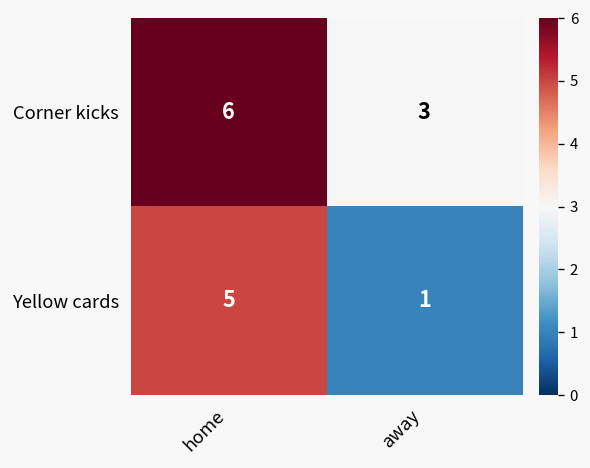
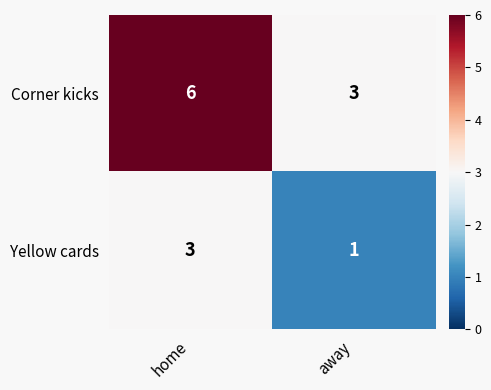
  {
    "Corner kicks": {
      "home": 6,
      "away": 3
    },
    "Yellow cards": {
-     "home": 5,
+     "home": 3,
      "away": 1
    }
  }
